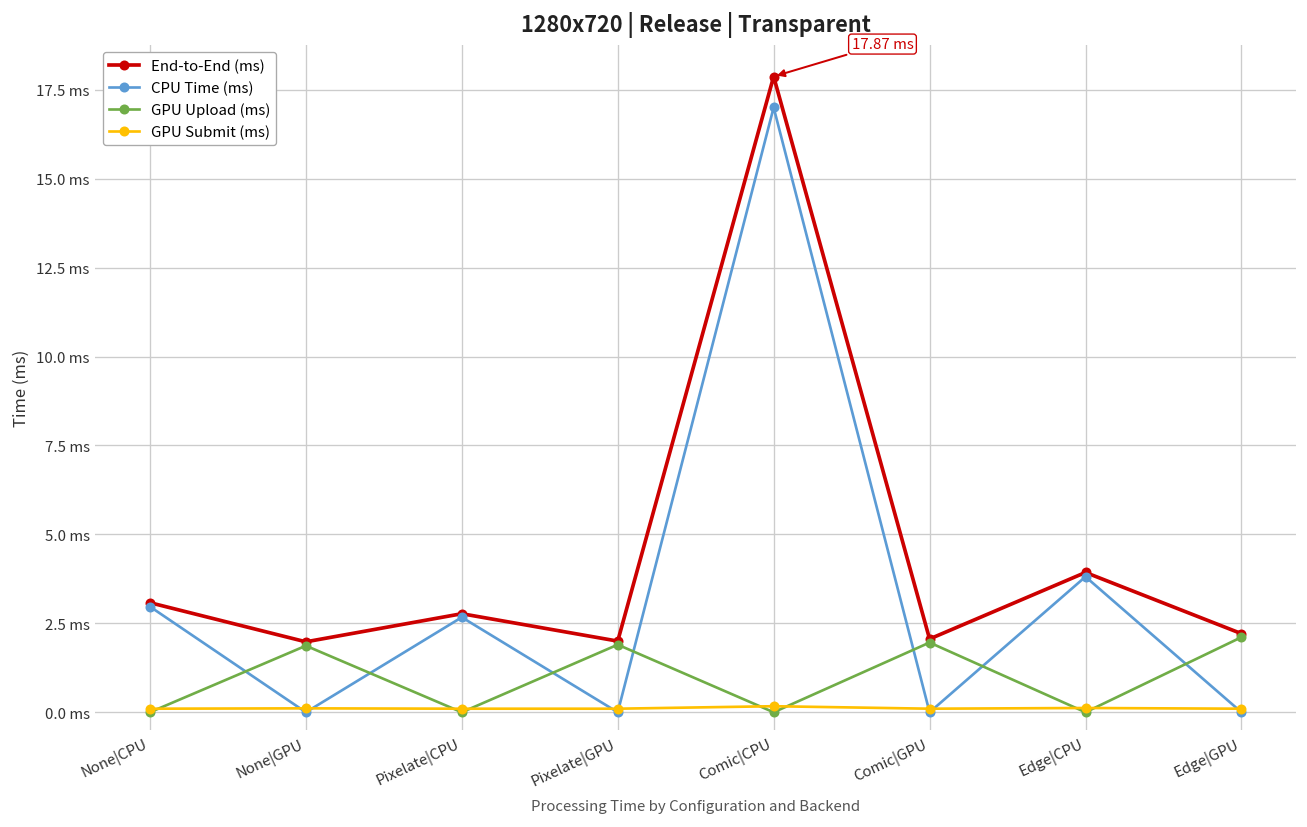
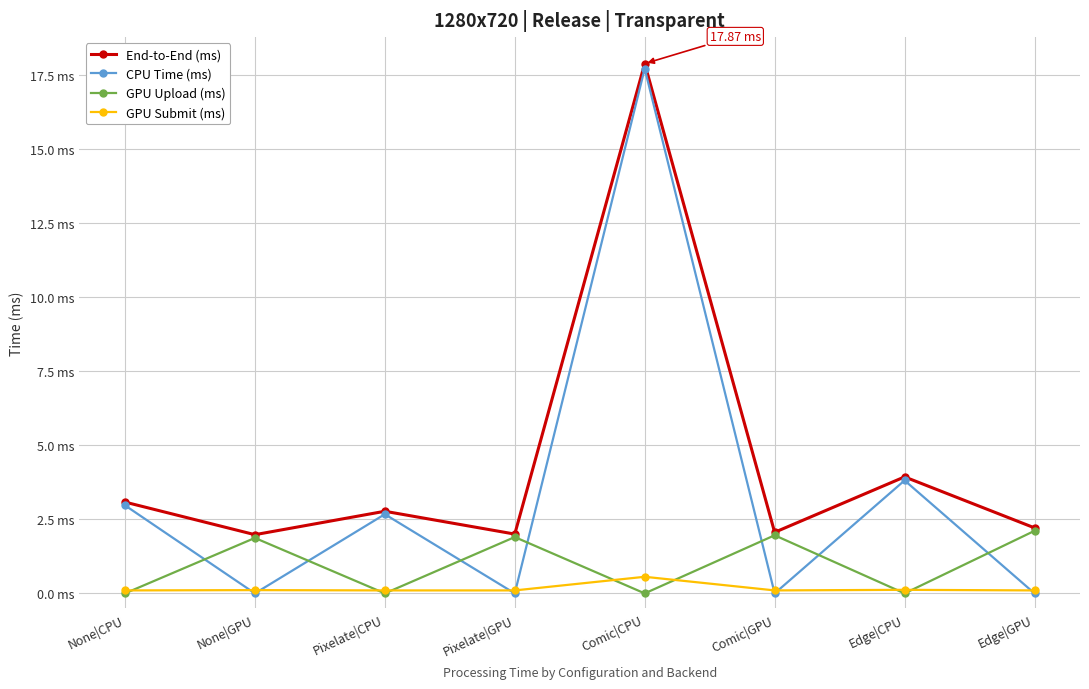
  {
    "End-to-End (ms)": {
      "None|CPU": "3.1 ms",
      "None|GPU": "2.0 ms",
      "Pixelate|CPU": "2.8 ms",
      "Pixelate|GPU": "2.0 ms",
      "Comic|GPU": "2.1 ms",
      "Edge|CPU": "3.9 ms",
      "Edge|GPU": "2.2 ms"
    },
    "CPU Time (ms)": {
      "None|CPU": "3.0 ms",
      "None|GPU": "0.0 ms",
      "Pixelate|CPU": "2.7 ms",
      "Pixelate|GPU": "0.0 ms",
-     "Comic|CPU": "17.0 ms",
+     "Comic|CPU": "17.7 ms",
      "Comic|GPU": "0.0 ms",
      "Edge|CPU": "3.8 ms",
      "Edge|GPU": "0.0 ms"
    },
    "GPU Upload (ms)": {
      "None|CPU": "0.0 ms",
      "None|GPU": "1.9 ms",
      "Pixelate|CPU": "0.0 ms",
      "Pixelate|GPU": "1.9 ms",
      "Comic|CPU": "0.0 ms",
      "Comic|GPU": "2.0 ms",
      "Edge|CPU": "0.0 ms",
      "Edge|GPU": "2.1 ms"
    },
    "GPU Submit (ms)": {
      "None|CPU": "0.1 ms",
      "None|GPU": "0.1 ms",
      "Pixelate|CPU": "0.1 ms",
      "Pixelate|GPU": "0.1 ms",
-     "Comic|CPU": "0.2 ms",
+     "Comic|CPU": "0.6 ms",
      "Comic|GPU": "0.1 ms",
      "Edge|CPU": "0.1 ms",
      "Edge|GPU": "0.1 ms"
    }
  }
